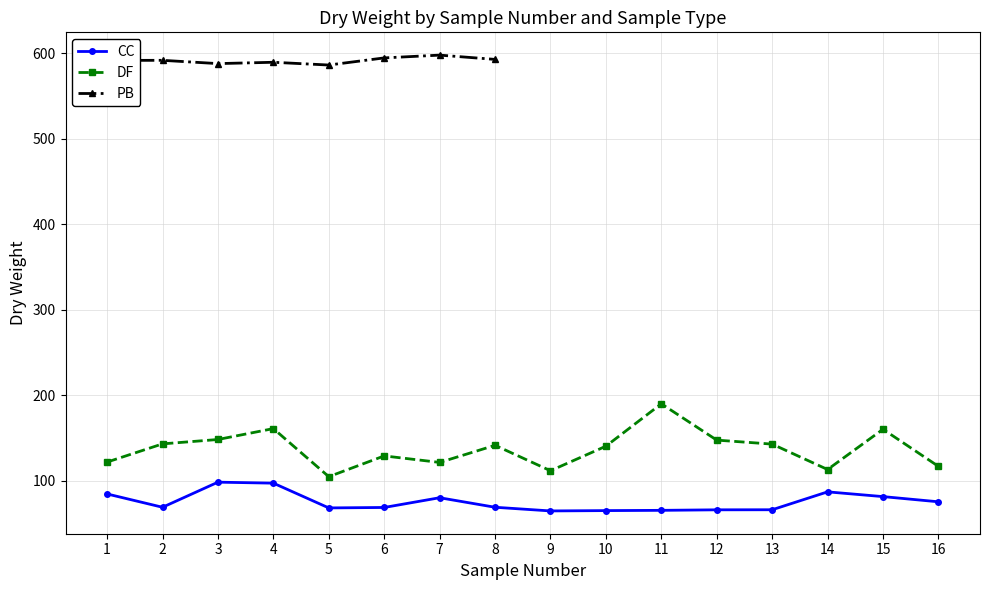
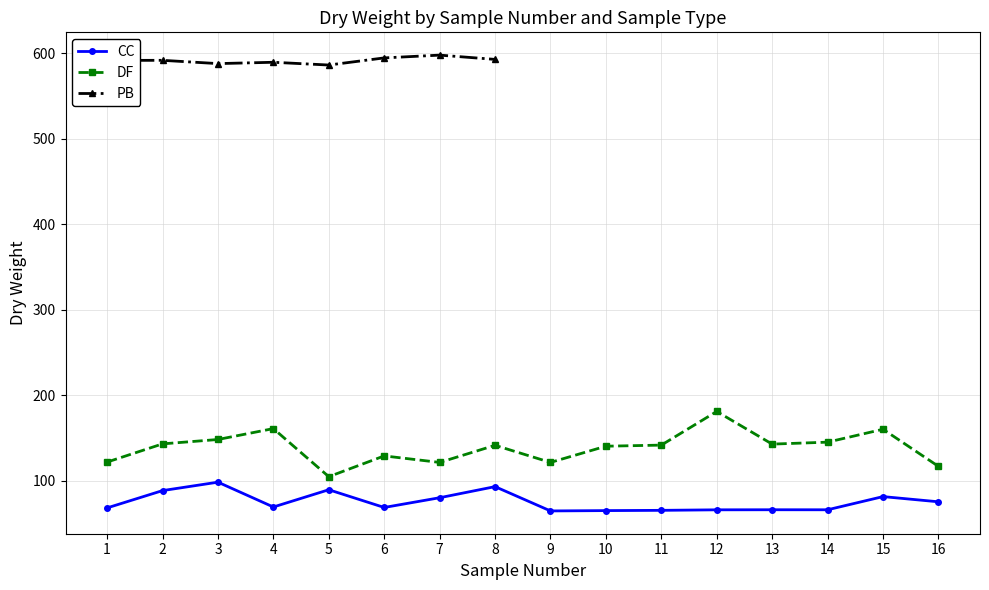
  {
    "CC": {
-     "1": 80,
-     "2": 70,
+     "1": 70,
+     "2": 90,
      "3": 100,
-     "4": 100,
-     "5": 70,
+     "4": 70,
+     "5": 90,
      "6": 70,
      "7": 80,
-     "8": 70,
+     "8": 90,
      "9": 60,
      "10": 60,
      "11": 70,
      "12": 70,
      "13": 70,
-     "14": 90,
+     "14": 70,
      "15": 80,
      "16": 80
    },
    "DF": {
      "1": 120,
      "2": 140,
      "3": 150,
      "4": 160,
      "5": 100,
      "6": 130,
      "7": 120,
      "8": 140,
-     "9": 110,
+     "9": 120,
      "10": 140,
-     "11": 190,
-     "12": 150,
+     "11": 140,
+     "12": 180,
      "13": 140,
-     "14": 110,
+     "14": 140,
      "15": 160,
      "16": 120
    },
    "PB": {
      "2": 590,
      "3": 590,
      "4": 590,
      "5": 590,
      "6": 590,
      "7": 600,
      "8": 590
    }
  }
